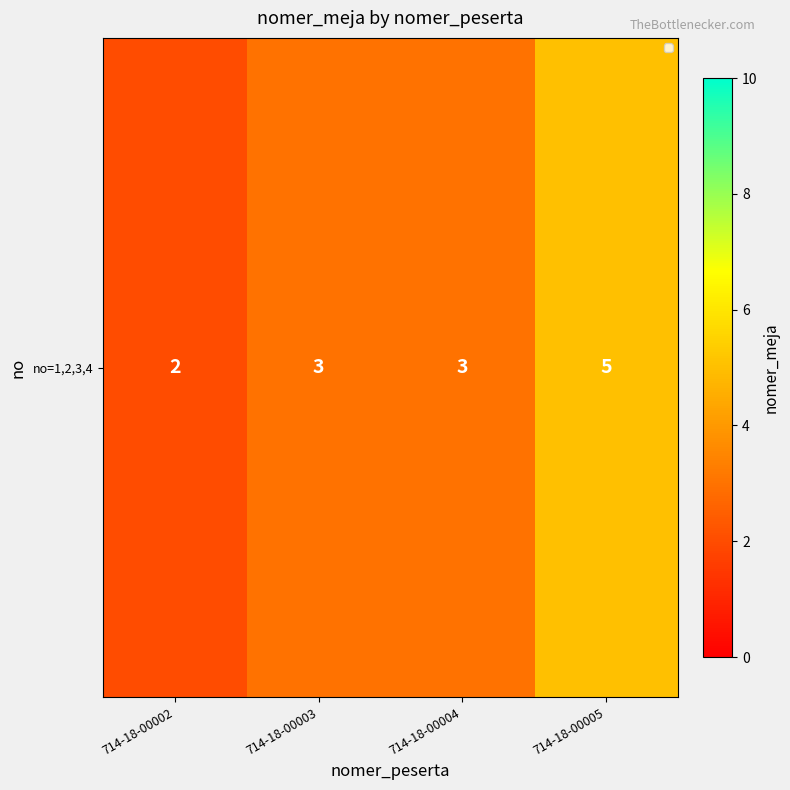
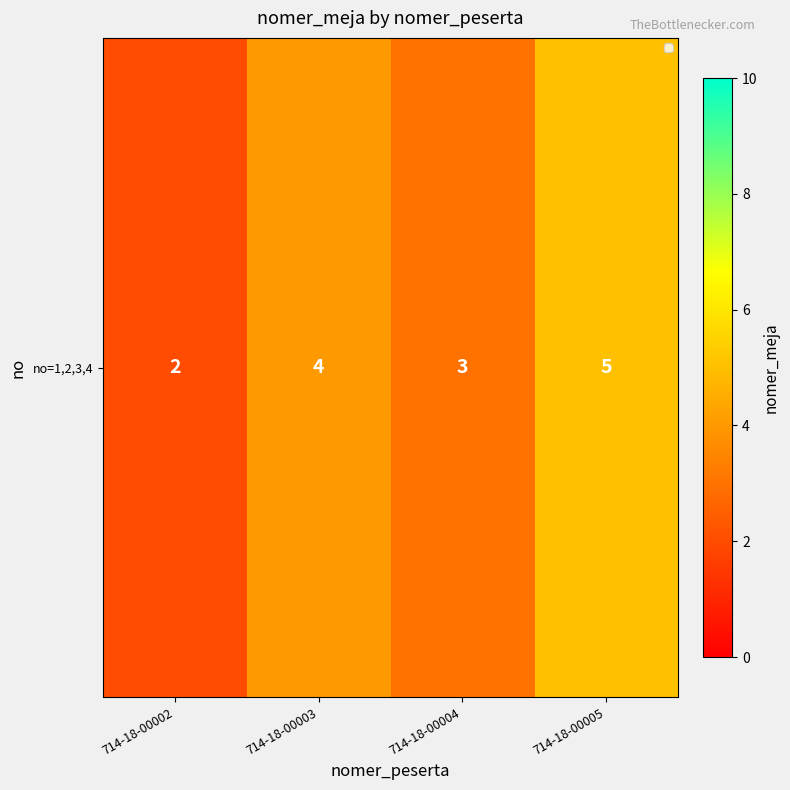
  {
    "no=1,2,3,4": {
      "714-18-00002": 2,
-     "714-18-00003": 3,
+     "714-18-00003": 4,
      "714-18-00004": 3,
      "714-18-00005": 5
    }
  }
